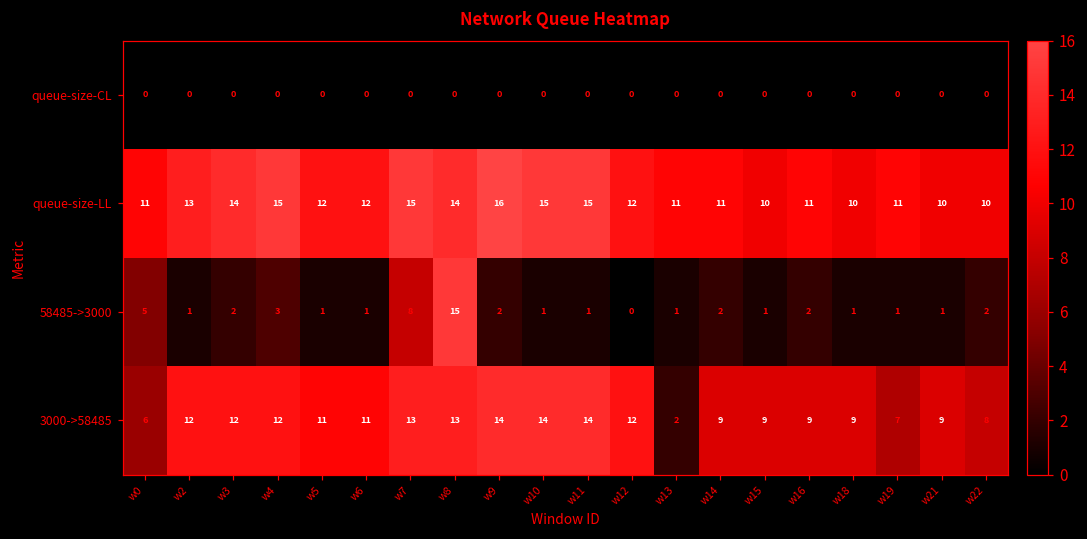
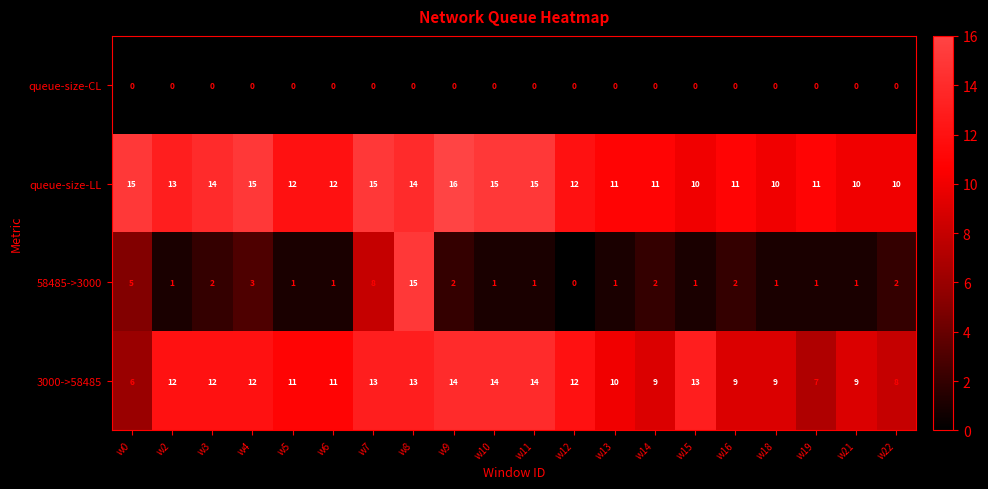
  {
    "queue-size-CL": {
      "w0": 0,
      "w2": 0,
      "w3": 0,
      "w4": 0,
      "w5": 0,
      "w6": 0,
      "w7": 0,
      "w8": 0,
      "w9": 0,
      "w10": 0,
      "w11": 0,
      "w12": 0,
      "w13": 0,
      "w14": 0,
      "w15": 0,
      "w16": 0,
      "w18": 0,
      "w19": 0,
      "w21": 0,
      "w22": 0
    },
    "queue-size-LL": {
-     "w0": 11,
+     "w0": 15,
      "w2": 13,
      "w3": 14,
      "w4": 15,
      "w5": 12,
      "w6": 12,
      "w7": 15,
      "w8": 14,
      "w9": 16,
      "w10": 15,
      "w11": 15,
      "w12": 12,
      "w13": 11,
      "w14": 11,
      "w15": 10,
      "w16": 11,
      "w18": 10,
      "w19": 11,
      "w21": 10,
      "w22": 10
    },
    "58485->3000": {
      "w0": 5,
      "w2": 1,
      "w3": 2,
      "w4": 3,
      "w5": 1,
      "w6": 1,
      "w7": 8,
      "w8": 15,
      "w9": 2,
      "w10": 1,
      "w11": 1,
      "w12": 0,
      "w13": 1,
      "w14": 2,
      "w15": 1,
      "w16": 2,
      "w18": 1,
      "w19": 1,
      "w21": 1,
      "w22": 2
    },
    "3000->58485": {
      "w0": 6,
      "w2": 12,
      "w3": 12,
      "w4": 12,
      "w5": 11,
      "w6": 11,
      "w7": 13,
      "w8": 13,
      "w9": 14,
      "w10": 14,
      "w11": 14,
      "w12": 12,
-     "w13": 2,
+     "w13": 10,
      "w14": 9,
-     "w15": 9,
+     "w15": 13,
      "w16": 9,
      "w18": 9,
      "w19": 7,
      "w21": 9,
      "w22": 8
    }
  }
